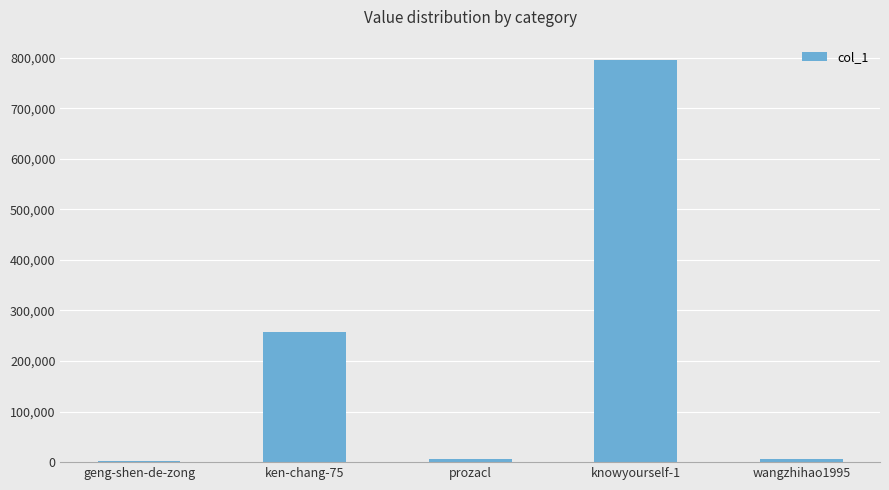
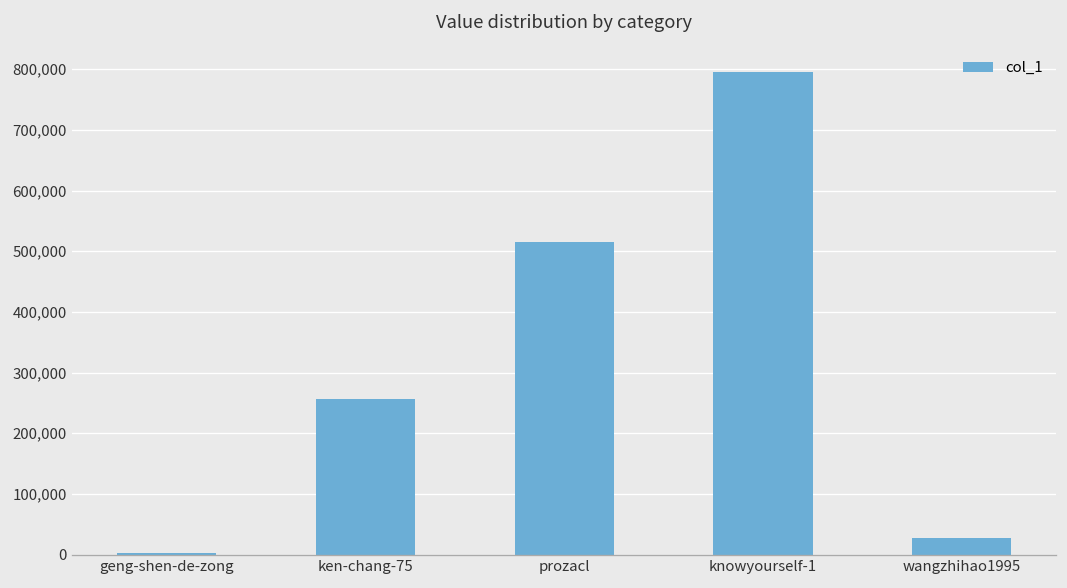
  {
    "ken-chang-75": "260,000",
-   "prozacl": "10,000",
+   "prozacl": "520,000",
    "knowyourself-1": "800,000",
-   "wangzhihao1995": "10,000"
+   "wangzhihao1995": "30,000"
  }
